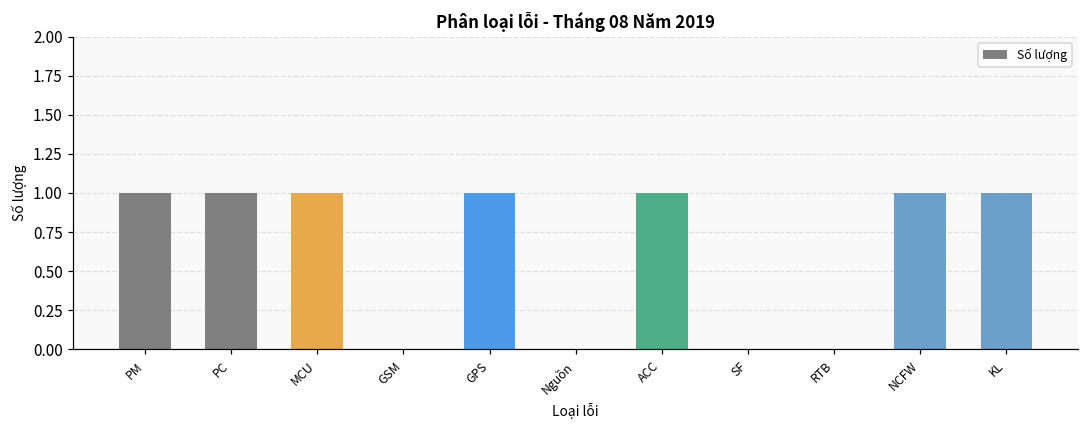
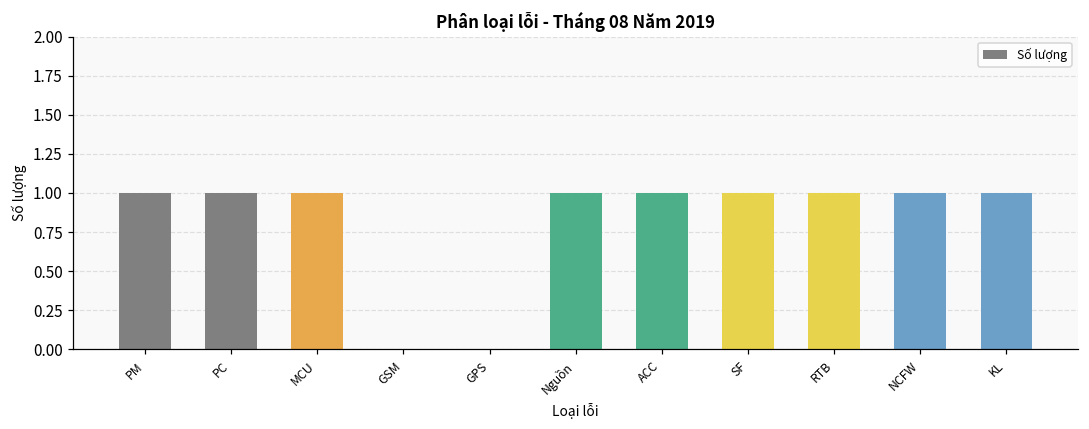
  {
    "PM": 1,
    "PC": 1,
    "MCU": 1,
    "GSM": 0,
-   "GPS": 1,
-   "Nguồn": 0,
+   "GPS": 0,
+   "Nguồn": 1,
    "ACC": 1,
-   "SF": 0,
-   "RTB": 0,
+   "SF": 1,
+   "RTB": 1,
    "NCFW": 1,
    "KL": 1
  }
